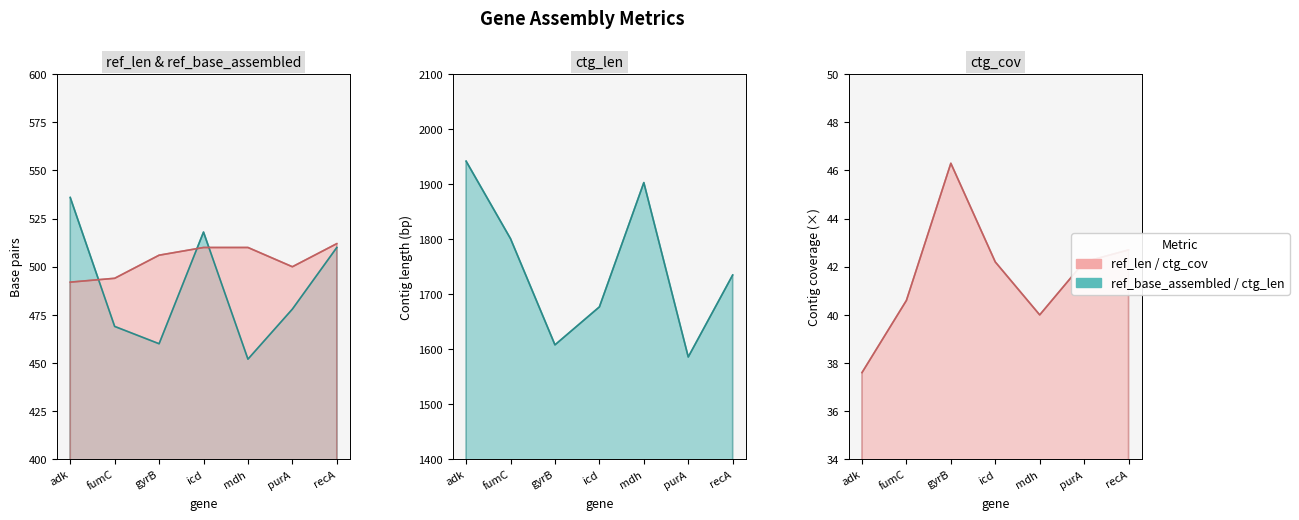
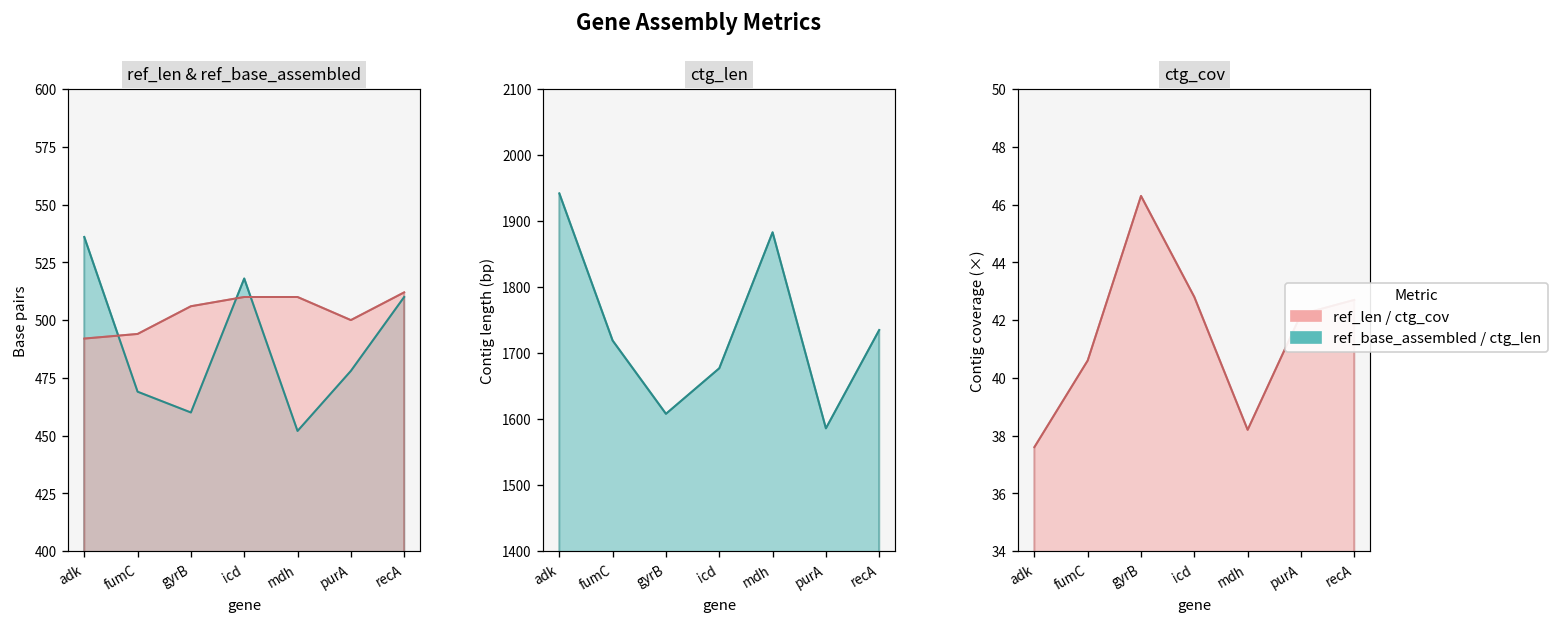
  {
    "ctg_len": {
      "adk": 1940,
-     "fumC": 1800,
+     "fumC": 1720,
      "gyrB": 1610,
      "icd": 1680,
-     "mdh": 1900,
+     "mdh": 1880,
      "purA": 1590,
      "recA": 1740
    },
    "ctg_cov": {
      "adk": 37.6,
      "fumC": 40.6,
      "gyrB": 46.3,
-     "icd": 42.2,
-     "mdh": 40.0
+     "icd": 42.8,
+     "mdh": 38.2
    }
  }
